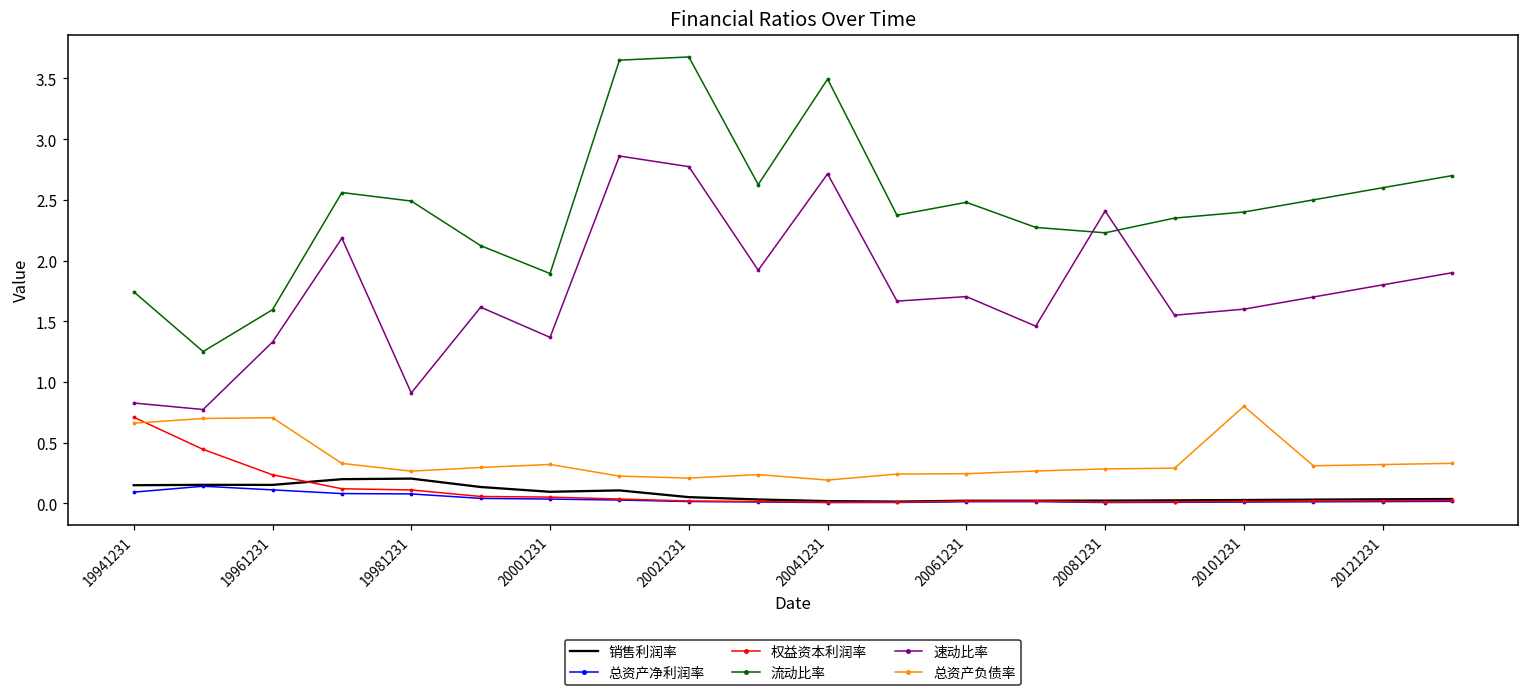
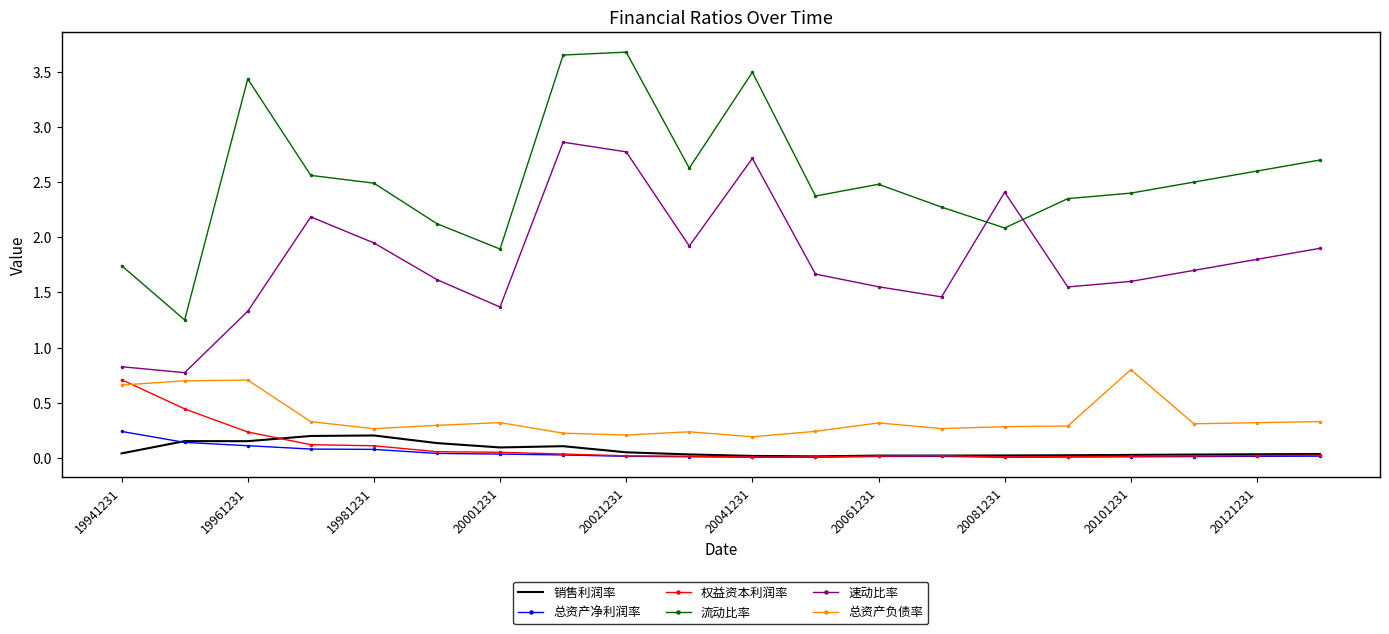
  {
    "销售利润率": {
-     "19941231": 0.15,
+     "19941231": 0.04,
      "19961231": 0.15,
      "19981231": 0.20,
      "20001231": 0.10,
      "20021231": 0.05
    },
    "总资产净利润率": {
-     "19941231": 0.09,
+     "19941231": 0.24,
      "19961231": 0.11,
      "19981231": 0.08
    },
    "权益资本利润率": {
      "19941231": 0.71,
      "19961231": 0.24,
      "19981231": 0.11
    },
    "流动比率": {
      "19941231": 1.74,
-     "19961231": 1.60,
+     "19961231": 3.43,
      "19981231": 2.49,
      "20001231": 1.89,
      "20021231": 3.68,
      "20041231": 3.50,
      "20061231": 2.48,
-     "20081231": 2.23,
+     "20081231": 2.08,
      "20101231": 2.40,
      "20121231": 2.60
    },
    "速动比率": {
      "19941231": 0.83,
      "19961231": 1.33,
-     "19981231": 0.91,
+     "19981231": 1.95,
      "20001231": 1.37,
      "20021231": 2.77,
      "20041231": 2.71,
-     "20061231": 1.70,
+     "20061231": 1.55,
      "20081231": 2.41,
      "20101231": 1.60,
      "20121231": 1.80
    },
    "总资产负债率": {
      "19941231": 0.66,
      "19961231": 0.71,
      "19981231": 0.27,
      "20001231": 0.32,
      "20021231": 0.21,
      "20041231": 0.19,
-     "20061231": 0.24,
+     "20061231": 0.32,
      "20081231": 0.28,
      "20101231": 0.80,
      "20121231": 0.32
    }
  }
